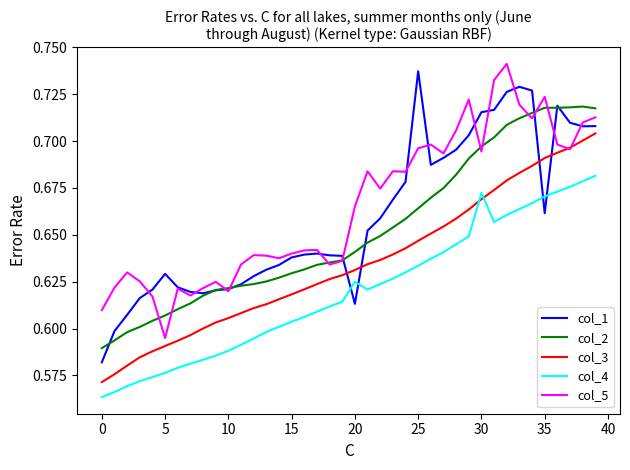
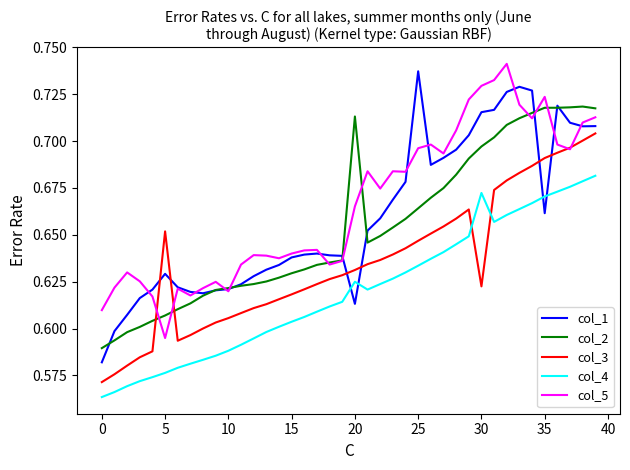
  {
    "col_1": {
      "0": 0.582,
      "5": 0.629,
      "15": 0.638,
      "20": 0.613,
      "25": 0.737,
      "30": 0.715,
      "35": 0.662
    },
    "col_2": {
      "0": 0.590,
      "5": 0.607,
      "15": 0.630,
-     "20": 0.641,
+     "20": 0.713,
      "25": 0.664,
      "30": 0.697,
      "35": 0.718
    },
    "col_3": {
      "0": 0.571,
-     "5": 0.591,
+     "5": 0.652,
      "10": 0.606,
      "15": 0.618,
      "20": 0.631,
      "25": 0.647,
-     "30": 0.669,
+     "30": 0.623,
      "35": 0.691
    },
    "col_4": {
      "0": 0.563,
      "5": 0.576,
      "10": 0.588,
      "15": 0.604,
      "20": 0.625,
      "25": 0.634,
      "30": 0.672,
      "35": 0.670
    },
    "col_5": {
      "0": 0.610,
      "5": 0.595,
      "15": 0.640,
      "20": 0.665,
      "25": 0.696,
-     "30": 0.694,
+     "30": 0.729,
      "35": 0.724
    }
  }
